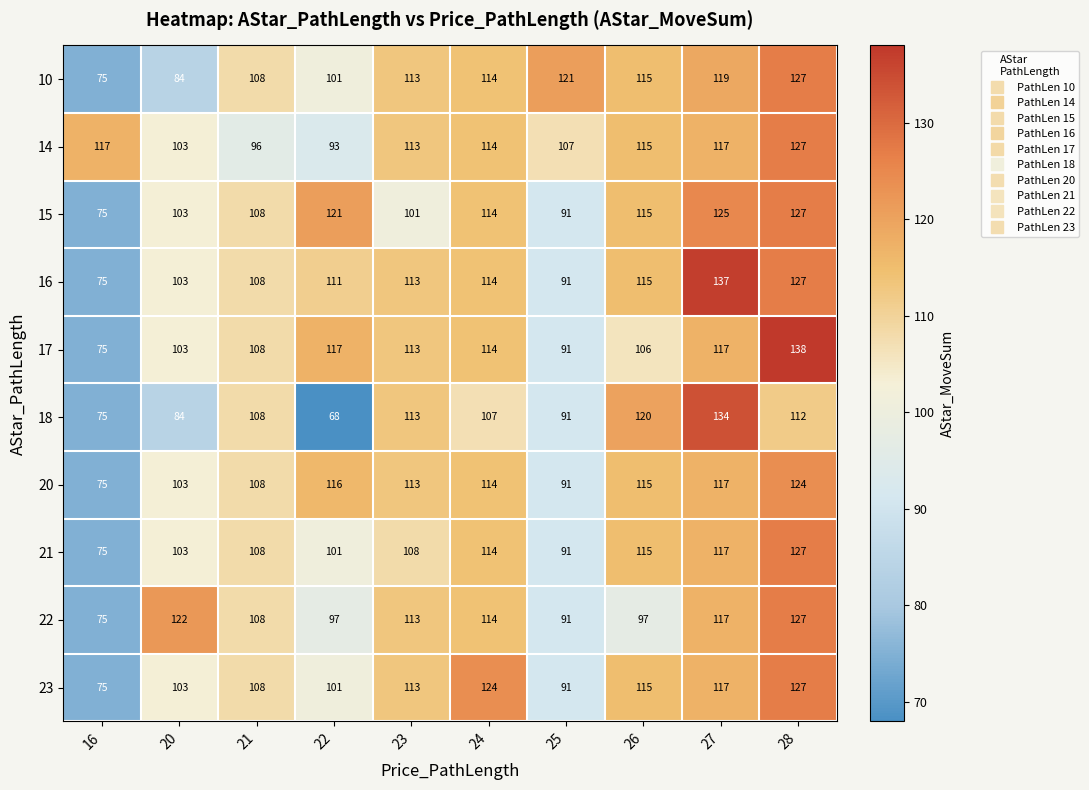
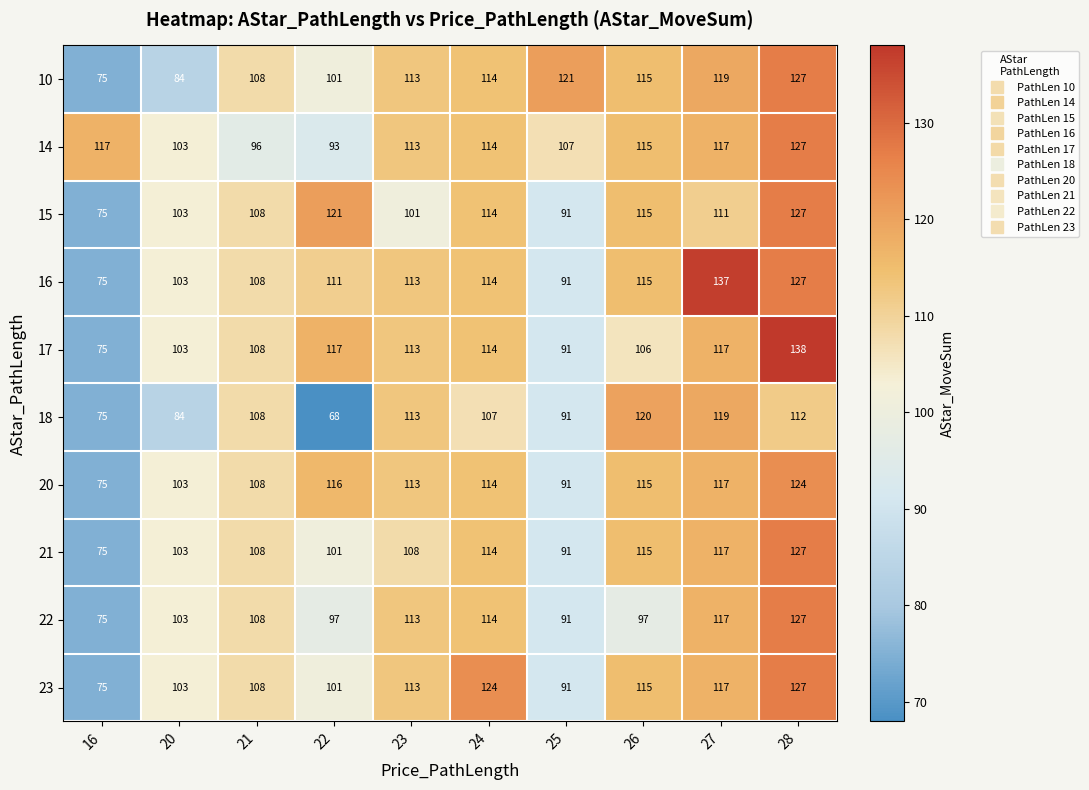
  {
    "10": {
      "16": 75,
      "20": 84,
      "21": 108,
      "22": 101,
      "23": 113,
      "24": 114,
      "25": 121,
      "26": 115,
      "27": 119,
      "28": 127
    },
    "14": {
      "16": 117,
      "20": 103,
      "21": 96,
      "22": 93,
      "23": 113,
      "24": 114,
      "25": 107,
      "26": 115,
      "27": 117,
      "28": 127
    },
    "15": {
      "16": 75,
      "20": 103,
      "21": 108,
      "22": 121,
      "23": 101,
      "24": 114,
      "25": 91,
      "26": 115,
-     "27": 125,
+     "27": 111,
      "28": 127
    },
    "16": {
      "16": 75,
      "20": 103,
      "21": 108,
      "22": 111,
      "23": 113,
      "24": 114,
      "25": 91,
      "26": 115,
      "27": 137,
      "28": 127
    },
    "17": {
      "16": 75,
      "20": 103,
      "21": 108,
      "22": 117,
      "23": 113,
      "24": 114,
      "25": 91,
      "26": 106,
      "27": 117,
      "28": 138
    },
    "18": {
      "16": 75,
      "20": 84,
      "21": 108,
      "22": 68,
      "23": 113,
      "24": 107,
      "25": 91,
      "26": 120,
-     "27": 134,
+     "27": 119,
      "28": 112
    },
    "20": {
      "16": 75,
      "20": 103,
      "21": 108,
      "22": 116,
      "23": 113,
      "24": 114,
      "25": 91,
      "26": 115,
      "27": 117,
      "28": 124
    },
    "21": {
      "16": 75,
      "20": 103,
      "21": 108,
      "22": 101,
      "23": 108,
      "24": 114,
      "25": 91,
      "26": 115,
      "27": 117,
      "28": 127
    },
    "22": {
      "16": 75,
-     "20": 122,
+     "20": 103,
      "21": 108,
      "22": 97,
      "23": 113,
      "24": 114,
      "25": 91,
      "26": 97,
      "27": 117,
      "28": 127
    },
    "23": {
      "16": 75,
      "20": 103,
      "21": 108,
      "22": 101,
      "23": 113,
      "24": 124,
      "25": 91,
      "26": 115,
      "27": 117,
      "28": 127
    }
  }
